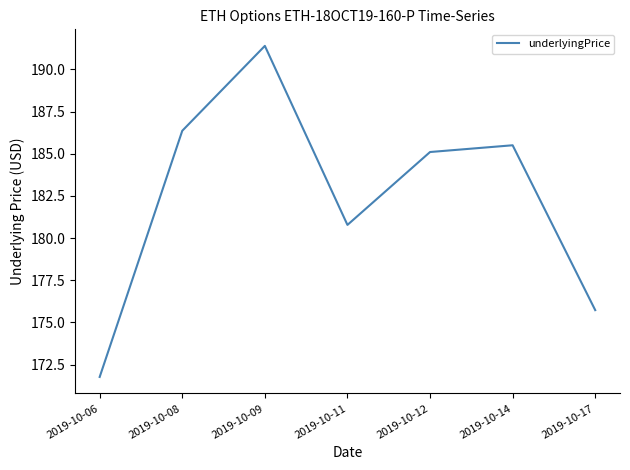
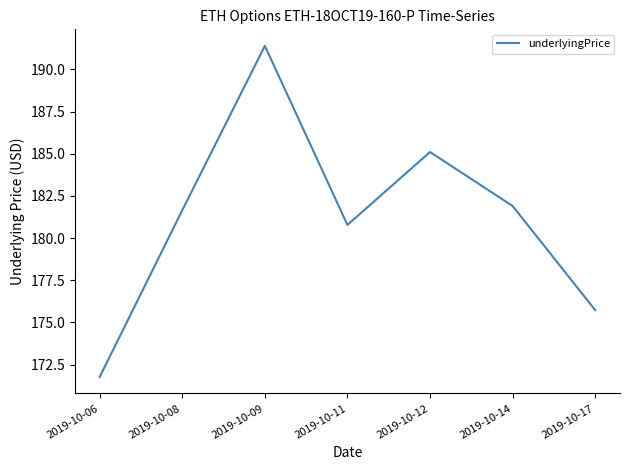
  {
    "2019-10-06": 171.8,
-   "2019-10-08": 186.4,
+   "2019-10-08": 181.7,
    "2019-10-09": 191.4,
    "2019-10-11": 180.8,
    "2019-10-12": 185.1,
-   "2019-10-14": 185.5,
+   "2019-10-14": 181.9,
    "2019-10-17": 175.7
  }
